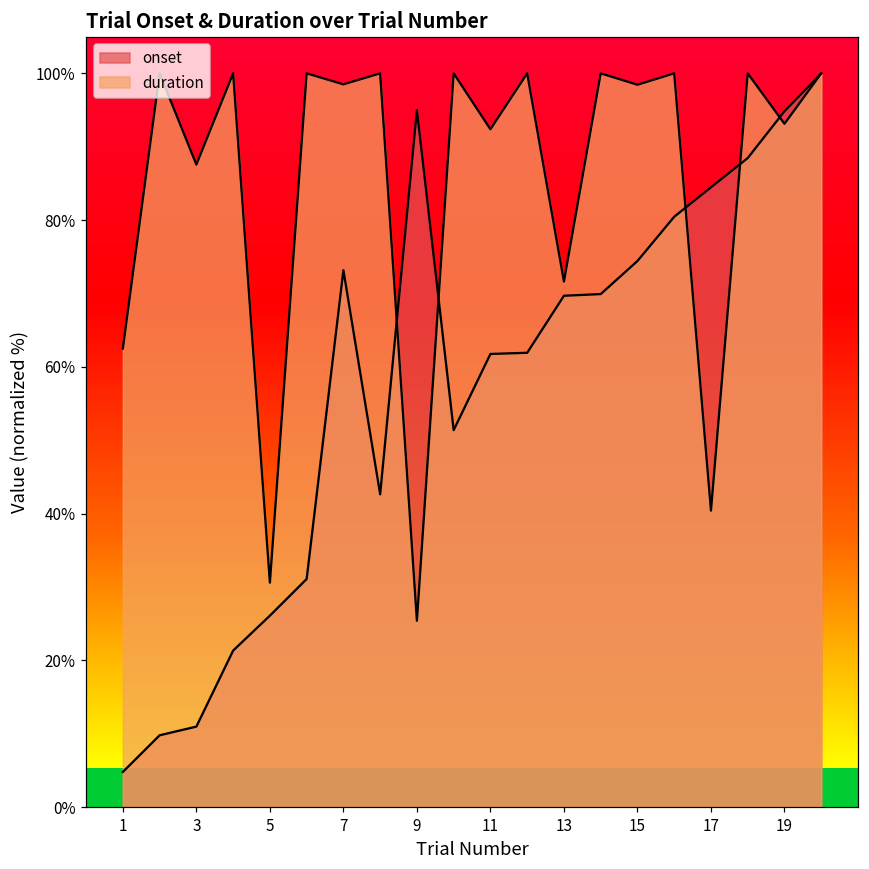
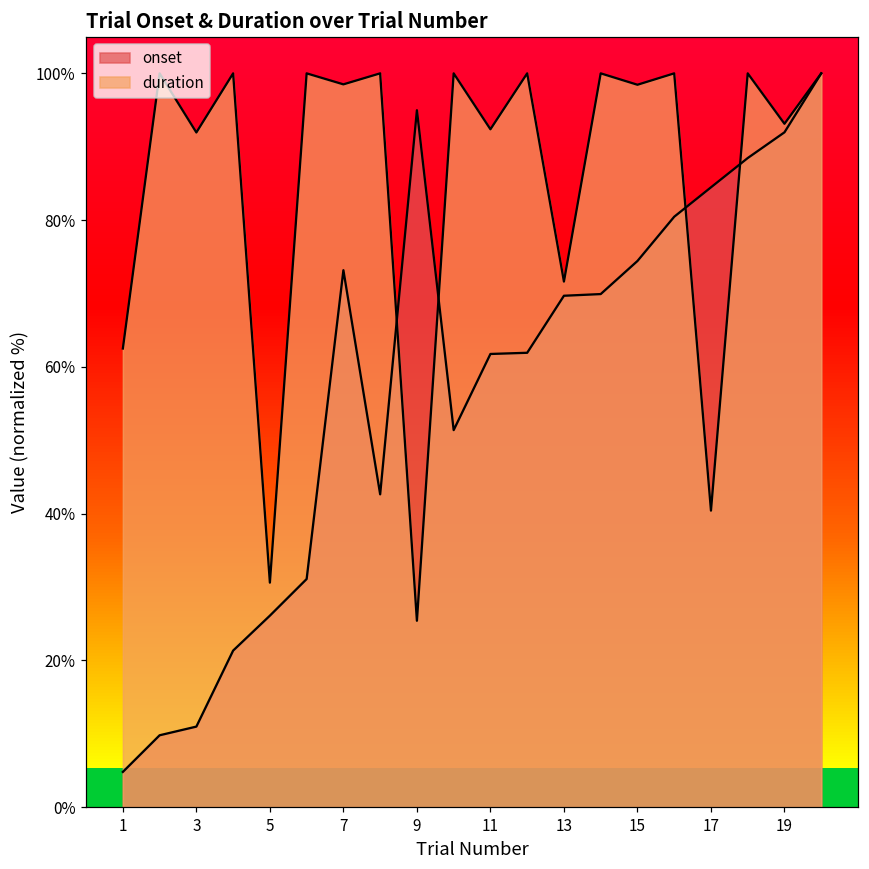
  {
    "onset": {
      "1": "5%",
      "3": "11%",
      "5": "26%",
      "7": "73%",
      "9": "95%",
      "11": "62%",
      "13": "70%",
      "15": "74%",
      "17": "84%",
-     "19": "95%"
+     "19": "92%"
    },
    "duration": {
      "1": "62%",
-     "3": "88%",
+     "3": "92%",
      "5": "31%",
      "7": "99%",
      "9": "25%",
      "11": "92%",
      "13": "72%",
      "15": "98%",
      "17": "40%",
      "19": "93%"
    }
  }
